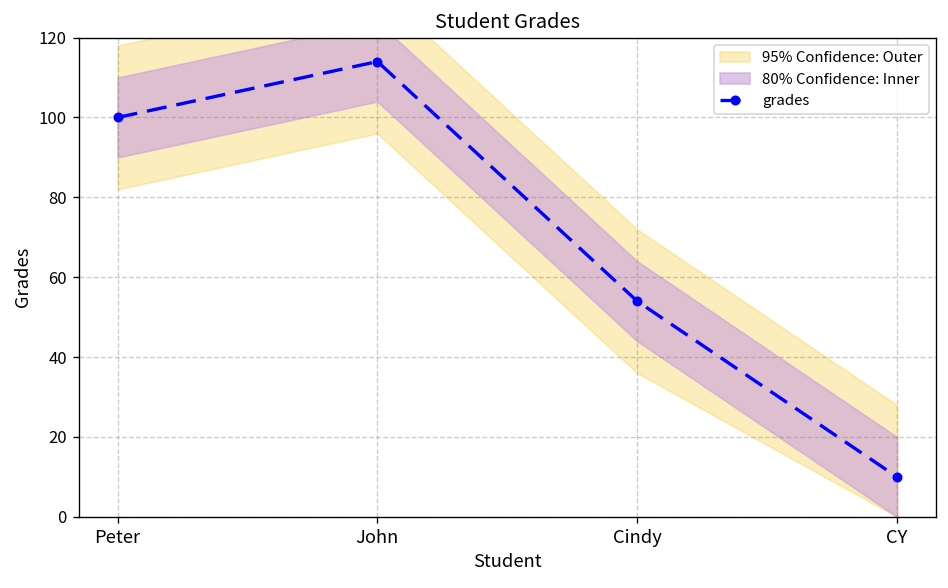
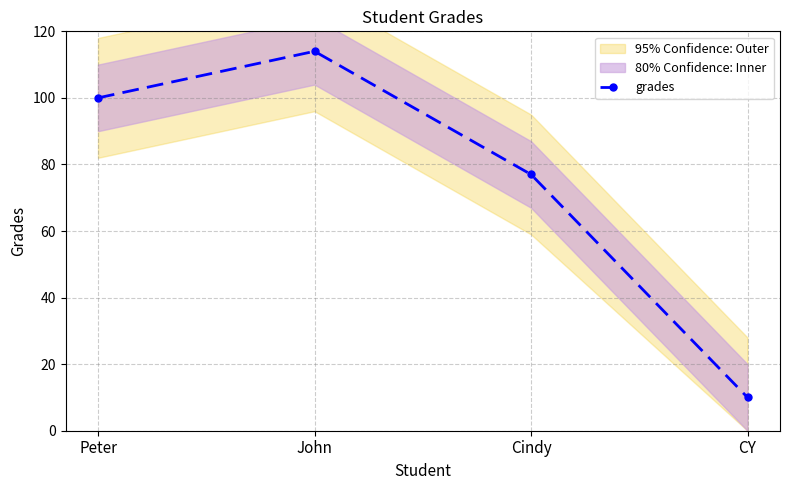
  {
    "grades": {
      "Peter": 100,
      "John": 114,
-     "Cindy": 54,
+     "Cindy": 77,
      "CY": 10
    },
    "95% Confidence: Outer": {
      "CY": 28
    },
    "80% Confidence: Inner": {
      "CY": 20
    }
  }
